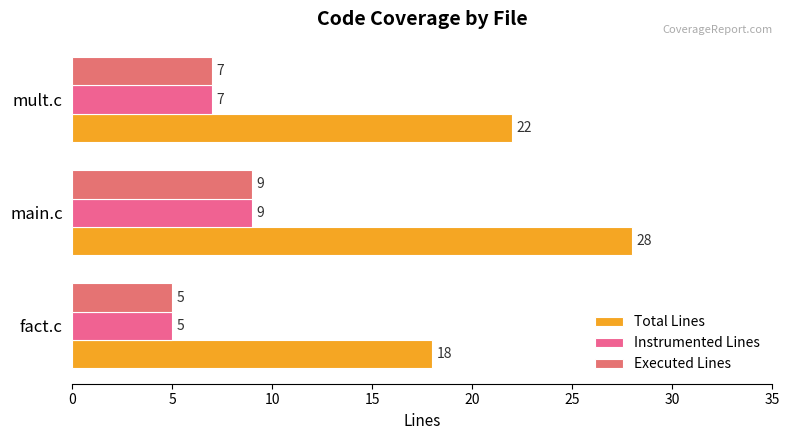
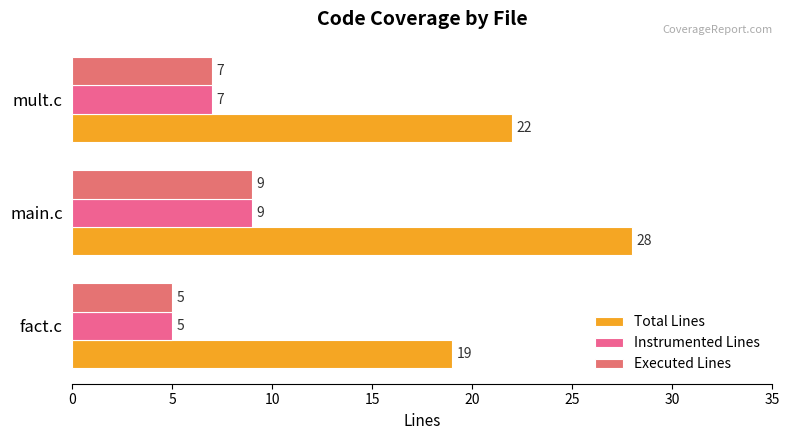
  {
    "Total Lines": {
      "mult.c": 22,
      "main.c": 28,
-     "fact.c": 18
+     "fact.c": 19
    }
  }
